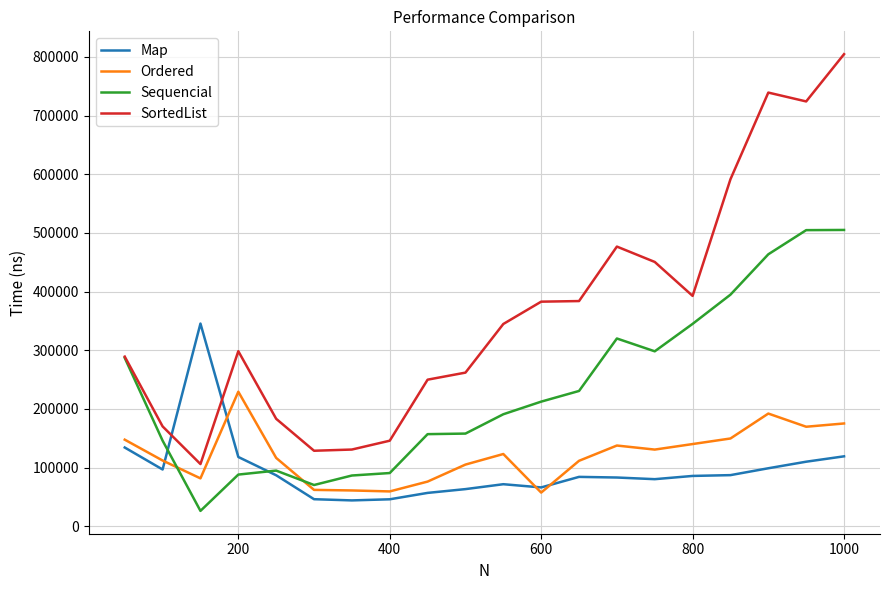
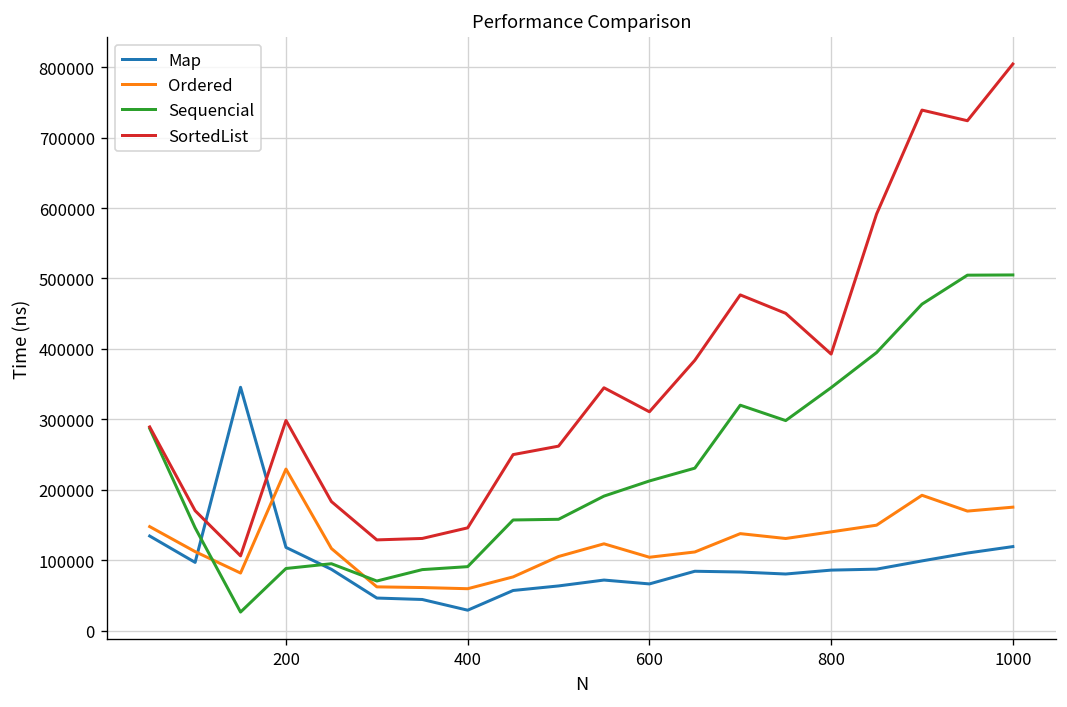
  {
    "Map": {
      "200": 120000,
-     "400": 50000,
+     "400": 30000,
      "600": 70000,
      "800": 90000,
      "1000": 120000
    },
    "Ordered": {
      "200": 230000,
      "400": 60000,
-     "600": 60000,
+     "600": 100000,
      "800": 140000,
      "1000": 180000
    },
    "Sequencial": {
      "200": 90000,
      "400": 90000,
      "600": 210000,
      "800": 350000,
      "1000": 510000
    },
    "SortedList": {
      "200": 300000,
      "400": 150000,
-     "600": 380000,
+     "600": 310000,
      "800": 390000,
      "1000": 800000
    }
  }
